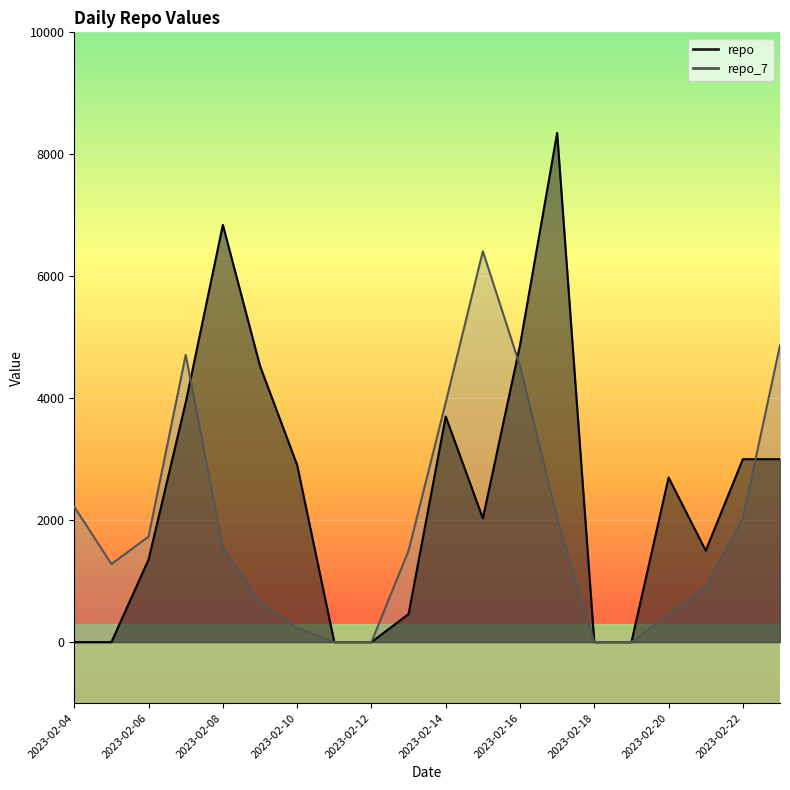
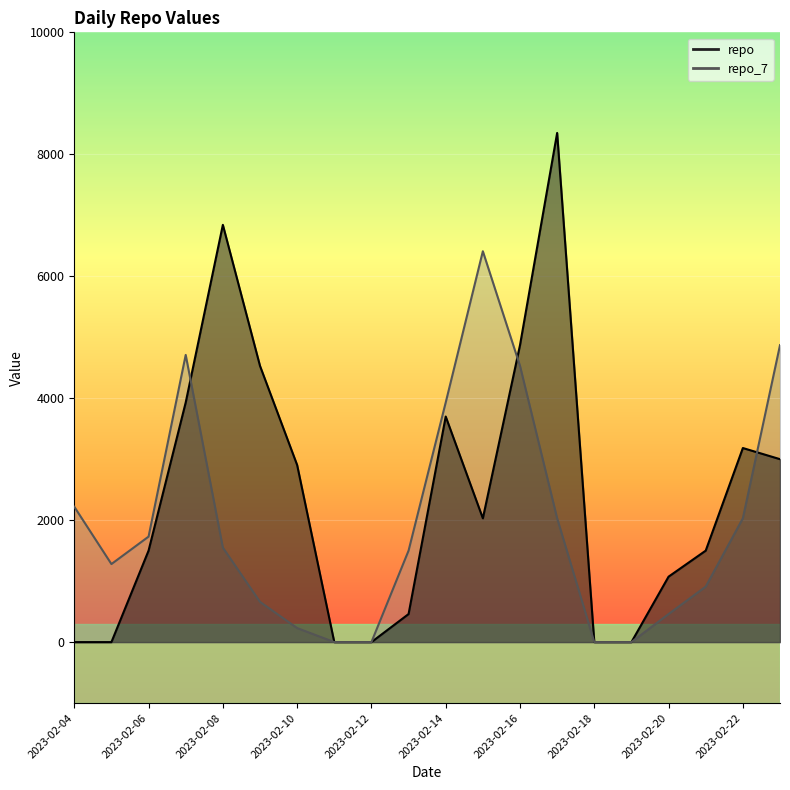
  {
    "repo": {
-     "2023-02-06": 1400,
+     "2023-02-06": 1500,
      "2023-02-08": 6800,
      "2023-02-10": 2900,
      "2023-02-14": 3700,
      "2023-02-16": 4900,
-     "2023-02-20": 2700,
-     "2023-02-22": 3000
+     "2023-02-20": 1100,
+     "2023-02-22": 3200
    }
  }
